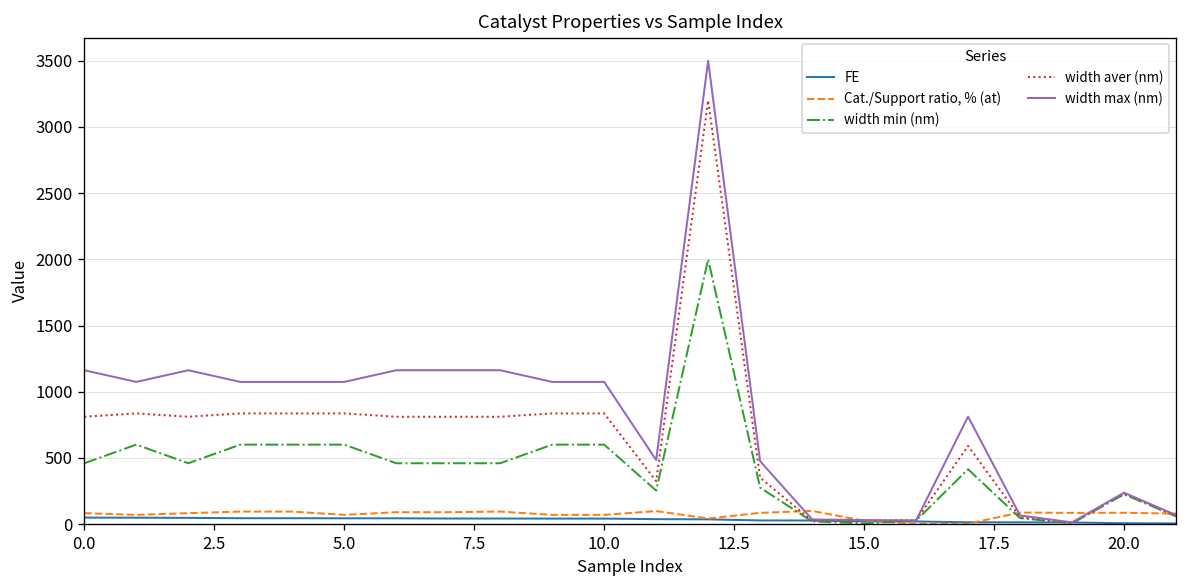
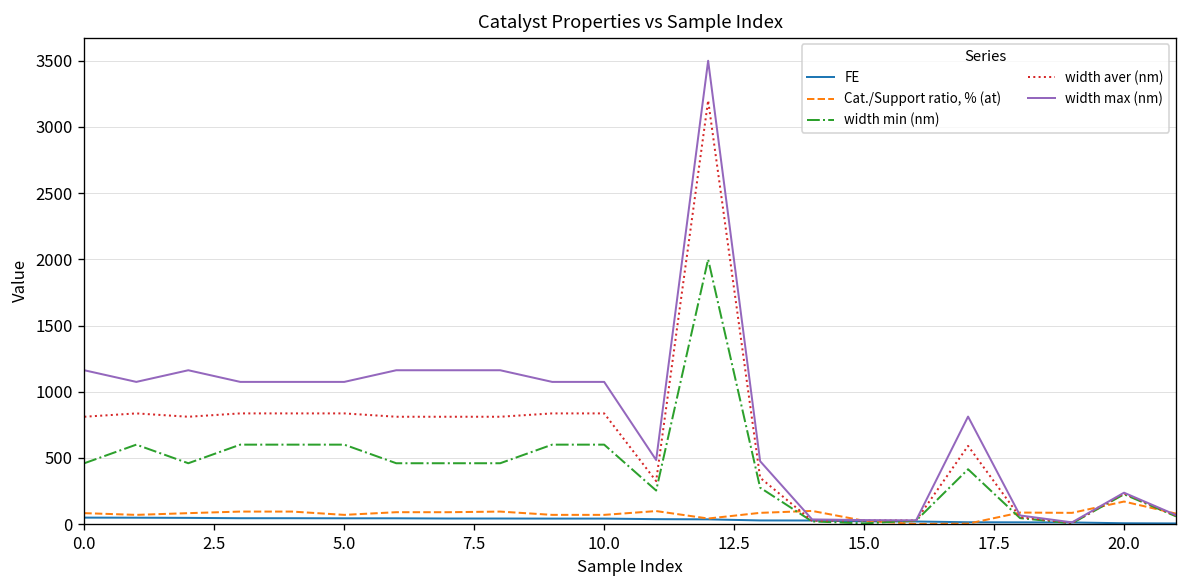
  {
    "FE": {
      "0.0": 50,
      "5.0": 40,
      "10.0": 40,
      "20.0": 10
    },
    "Cat./Support ratio, % (at)": {
      "0.0": 80,
      "5.0": 70,
      "10.0": 70,
-     "20.0": 90
+     "20.0": 170
    },
    "width min (nm)": {
      "0.0": 460,
      "5.0": 600,
      "10.0": 600
    },
    "width aver (nm)": {
      "0.0": 810,
      "5.0": 840,
      "10.0": 840
    },
    "width max (nm)": {
      "0.0": 1160,
      "5.0": 1070,
      "10.0": 1070
    }
  }
